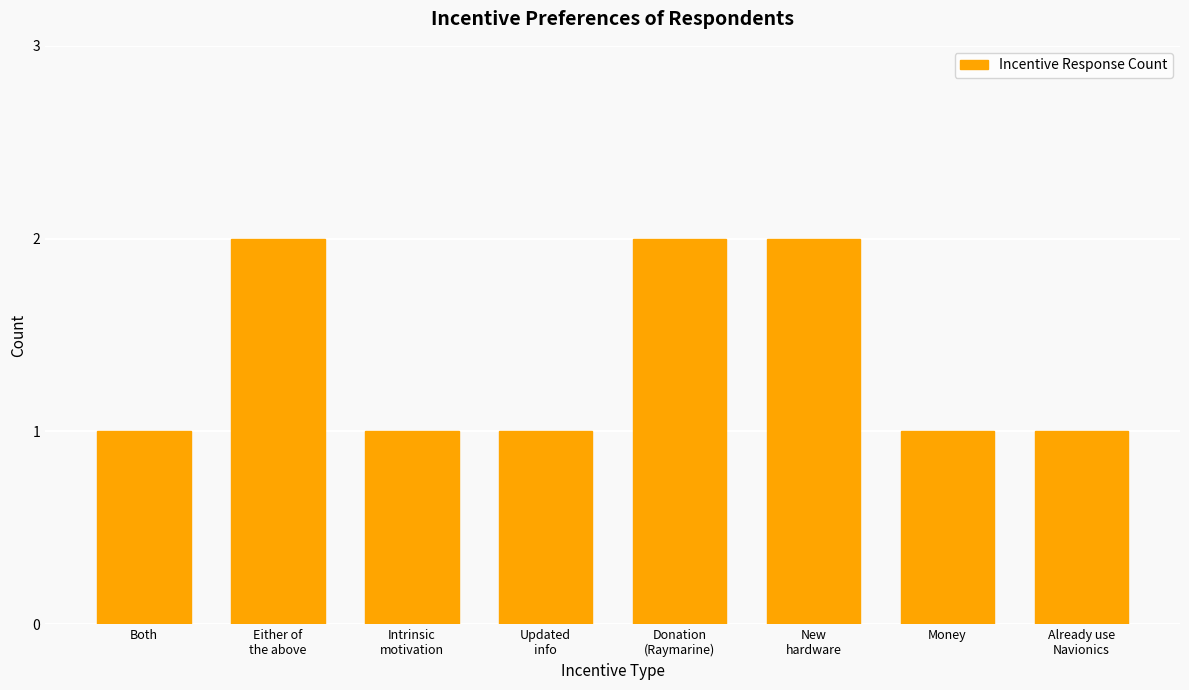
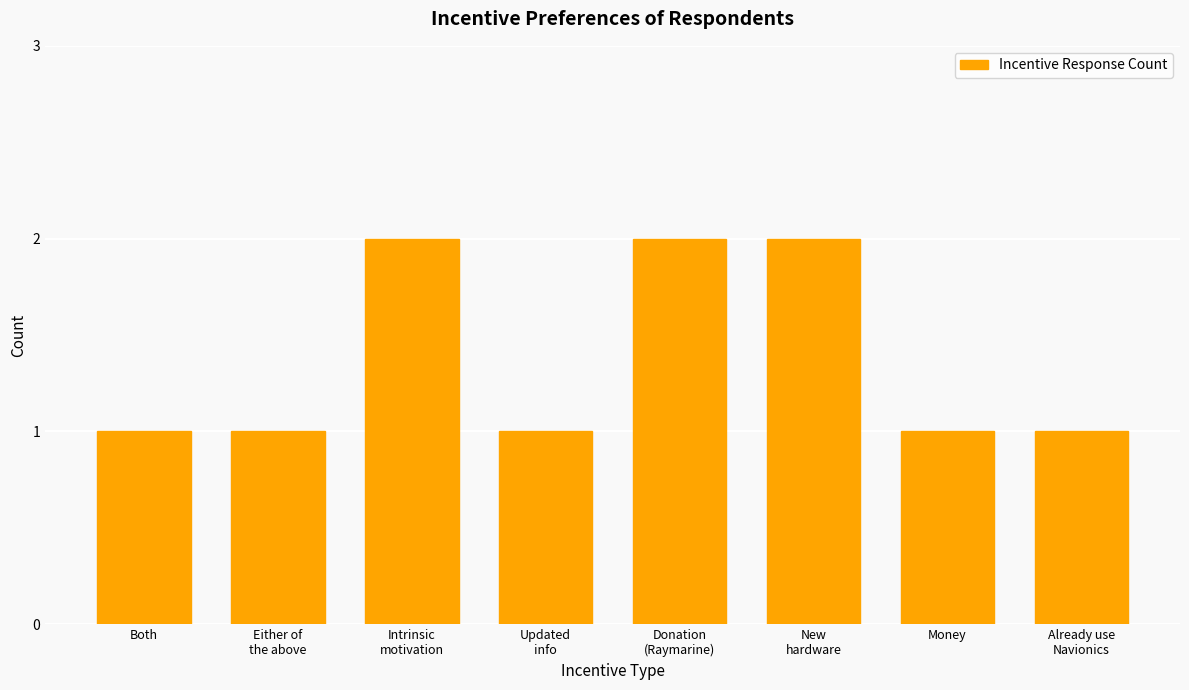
  {
    "Both": 1,
-   "Either of the above": 2,
-   "Intrinsic motivation": 1,
+   "Either of the above": 1,
+   "Intrinsic motivation": 2,
    "Updated info": 1,
    "Donation (Raymarine)": 2,
    "New hardware": 2,
    "Money": 1,
    "Already use Navionics": 1
  }
